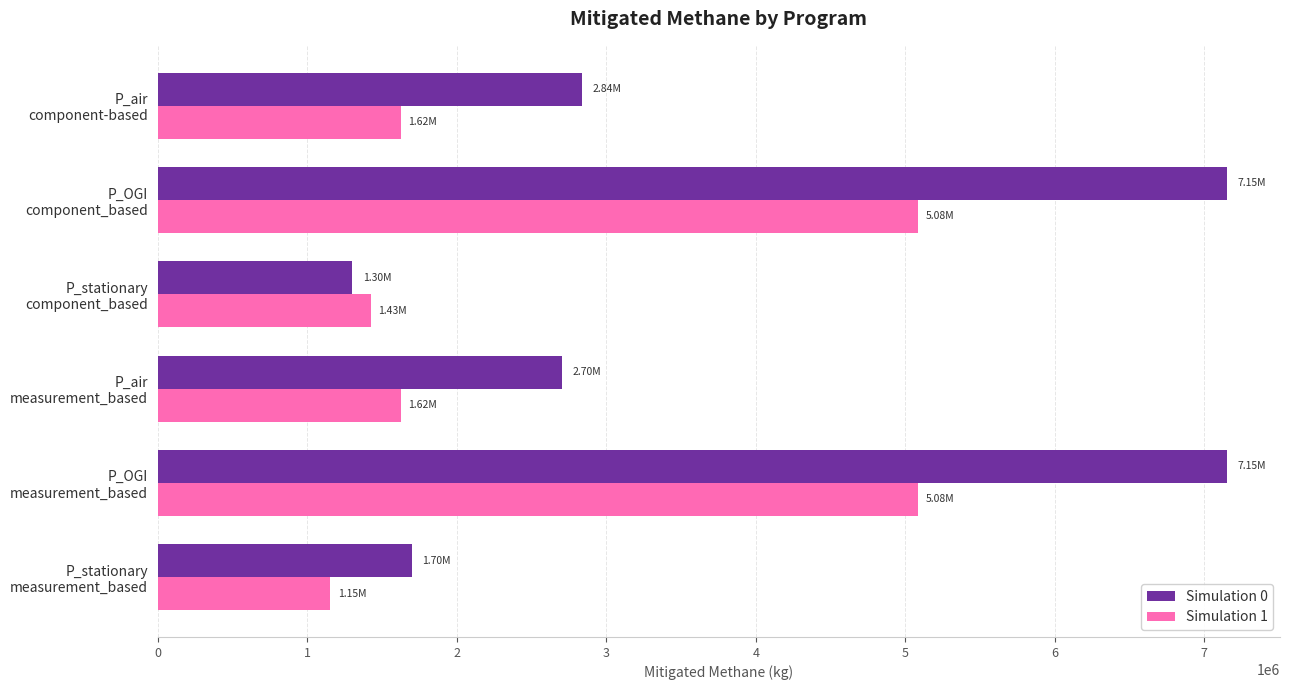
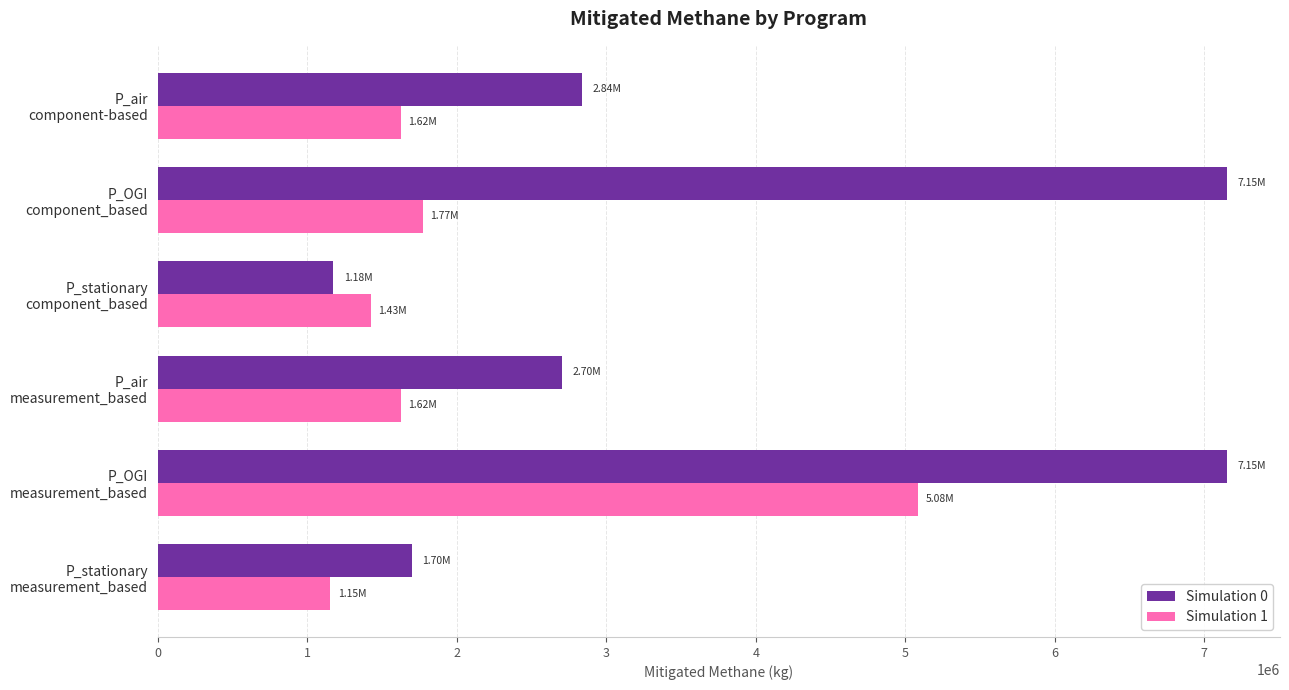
  {
    "Simulation 0": {
      "P_air component-based": "2.84M",
      "P_OGI component_based": "7.15M",
-     "P_stationary component_based": "1.30M",
+     "P_stationary component_based": "1.18M",
      "P_air measurement_based": "2.70M",
      "P_OGI measurement_based": "7.15M",
      "P_stationary measurement_based": "1.70M"
    },
    "Simulation 1": {
      "P_air component-based": "1.62M",
-     "P_OGI component_based": "5.08M",
+     "P_OGI component_based": "1.77M",
      "P_stationary component_based": "1.43M",
      "P_air measurement_based": "1.62M",
      "P_OGI measurement_based": "5.08M",
      "P_stationary measurement_based": "1.15M"
    }
  }
